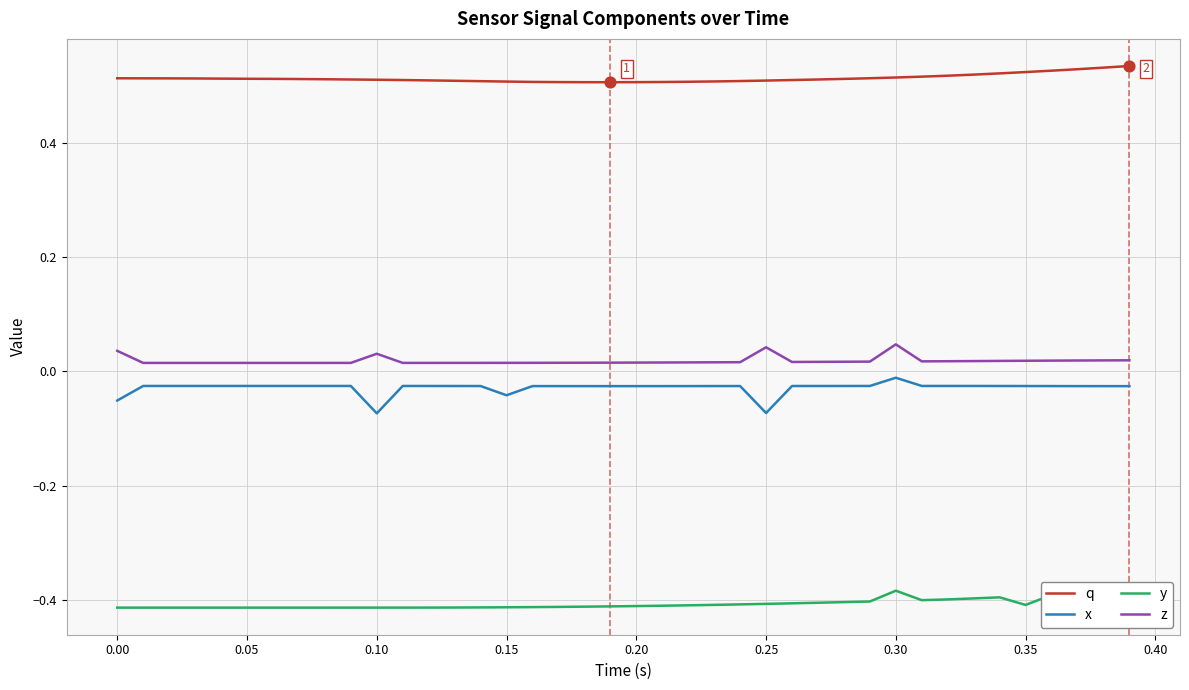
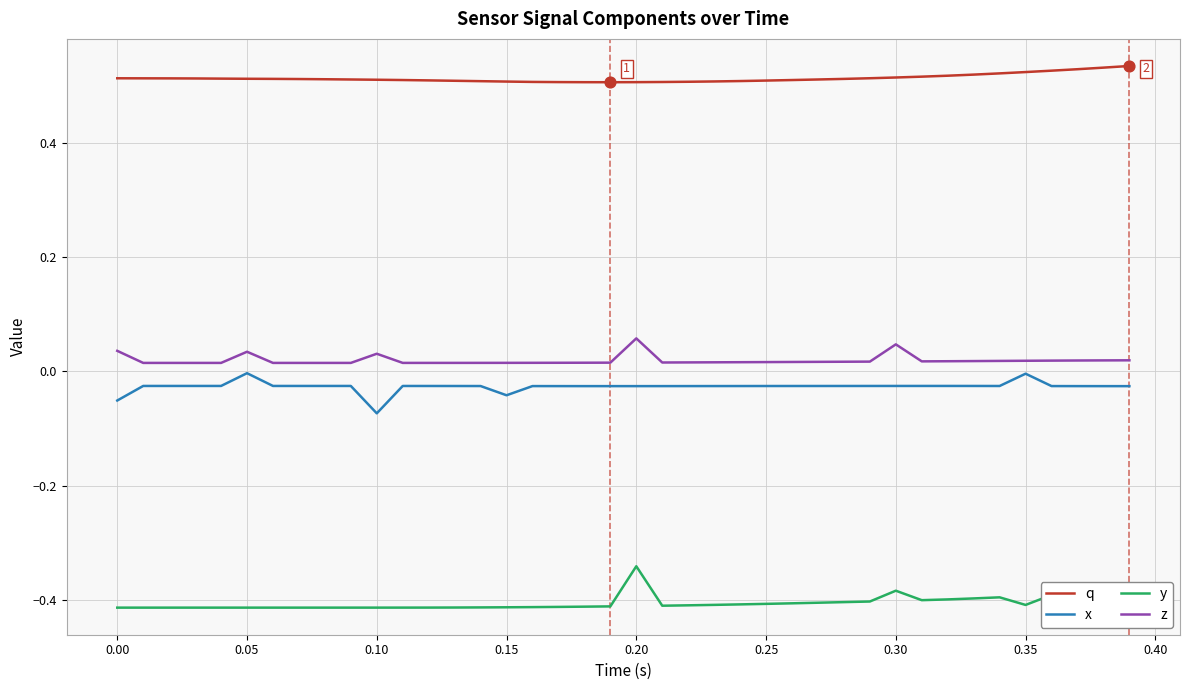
  {
    "x": {
      "0.00": -0.05,
-     "0.05": -0.03,
+     "0.05": 0.00,
      "0.10": -0.07,
      "0.15": -0.04,
      "0.20": -0.03,
-     "0.25": -0.07,
-     "0.30": -0.01,
-     "0.35": -0.03
+     "0.25": -0.03,
+     "0.30": -0.03,
+     "0.35": 0.00
    },
    "y": {
      "0.00": -0.41,
      "0.05": -0.41,
      "0.10": -0.41,
      "0.15": -0.41,
-     "0.20": -0.41,
+     "0.20": -0.34,
      "0.25": -0.41,
      "0.30": -0.38,
      "0.35": -0.41
    },
    "z": {
      "0.00": 0.04,
-     "0.05": 0.01,
+     "0.05": 0.03,
      "0.10": 0.03,
      "0.15": 0.02,
-     "0.20": 0.02,
-     "0.25": 0.04,
+     "0.20": 0.06,
+     "0.25": 0.02,
      "0.30": 0.05,
      "0.35": 0.02
    }
  }
